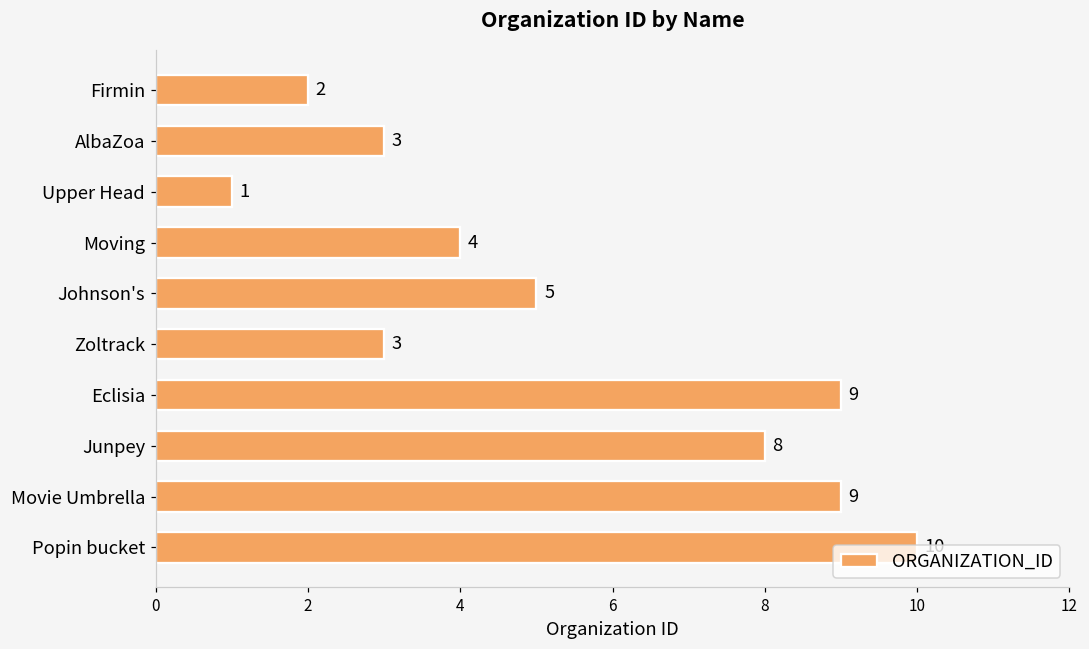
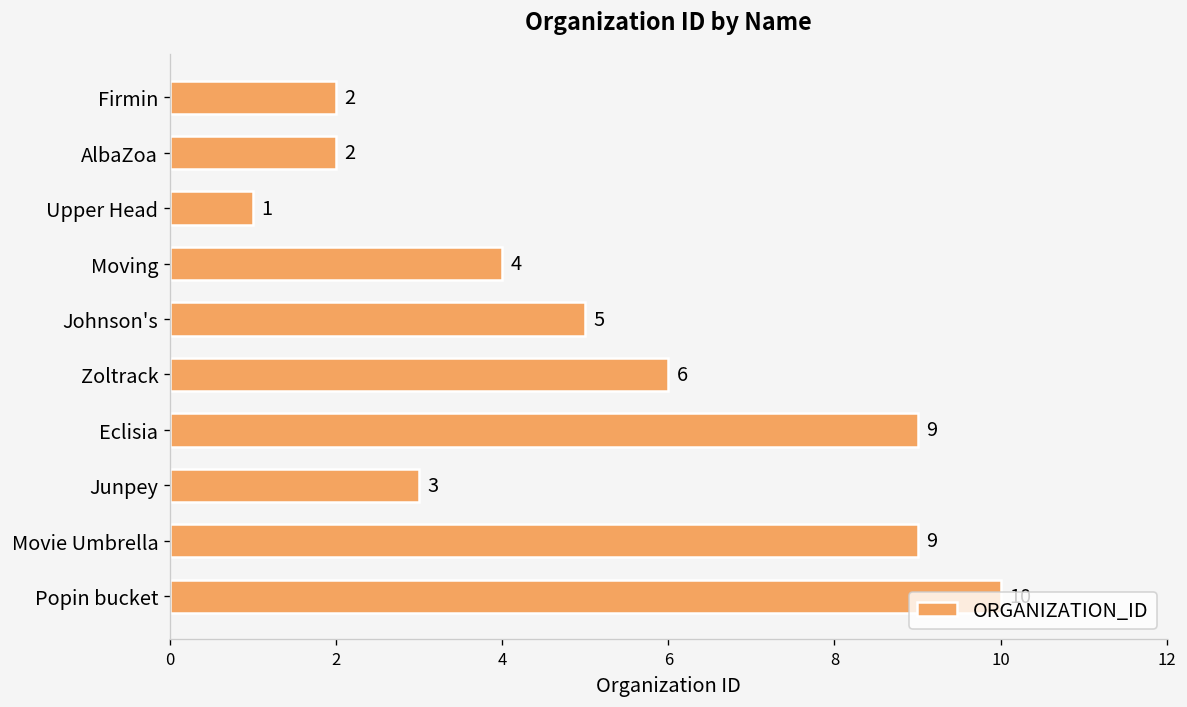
  {
    "Firmin": 2,
-   "AlbaZoa": 3,
+   "AlbaZoa": 2,
    "Upper Head": 1,
    "Moving": 4,
    "Johnson's": 5,
-   "Zoltrack": 3,
+   "Zoltrack": 6,
    "Eclisia": 9,
-   "Junpey": 8,
+   "Junpey": 3,
    "Movie Umbrella": 9
  }
